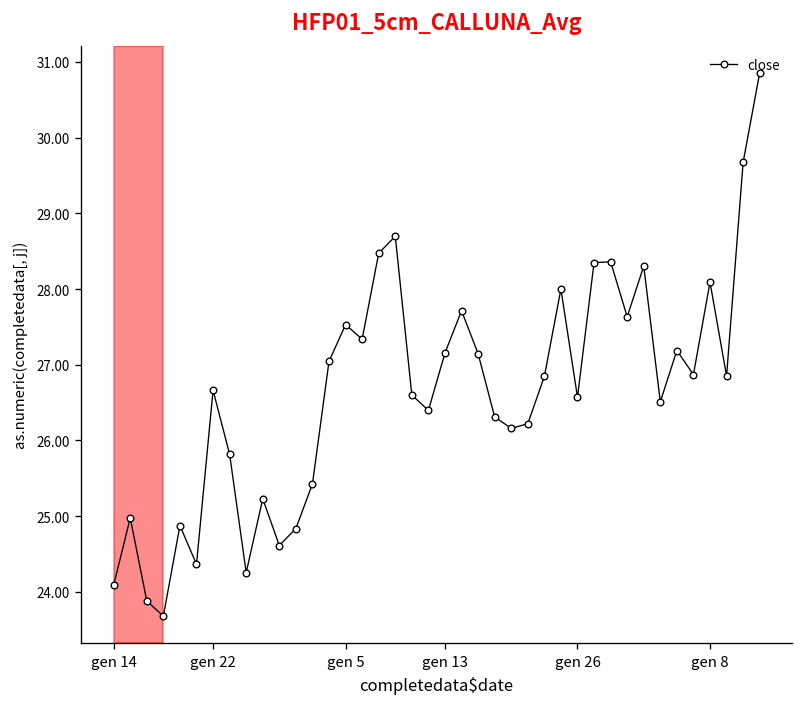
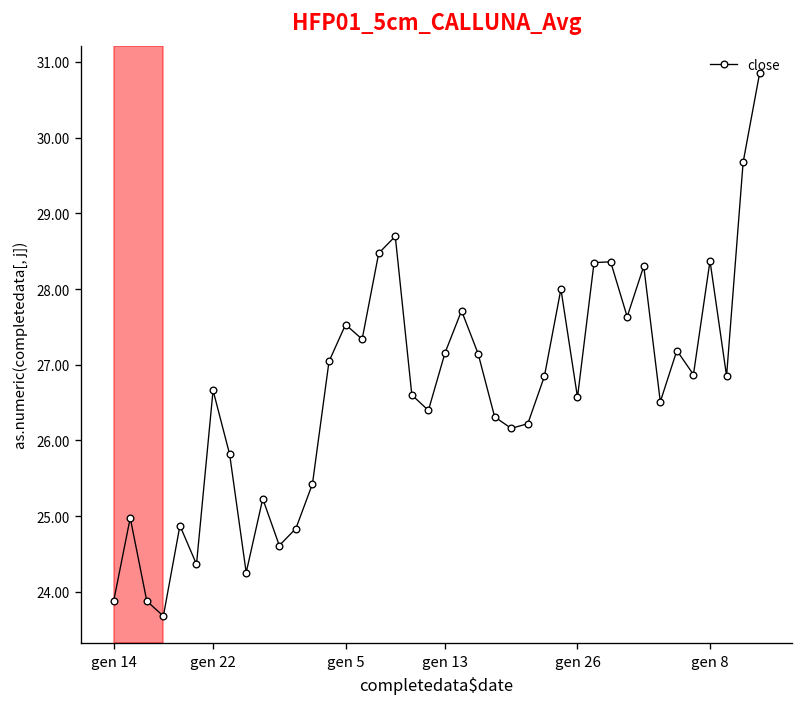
  {
-   "gen 14": 24.1,
+   "gen 14": 23.9,
    "gen 22": 26.7,
    "gen 5": 27.5,
    "gen 13": 27.2,
    "gen 26": 26.6,
-   "gen 8": 28.1
+   "gen 8": 28.4
  }
